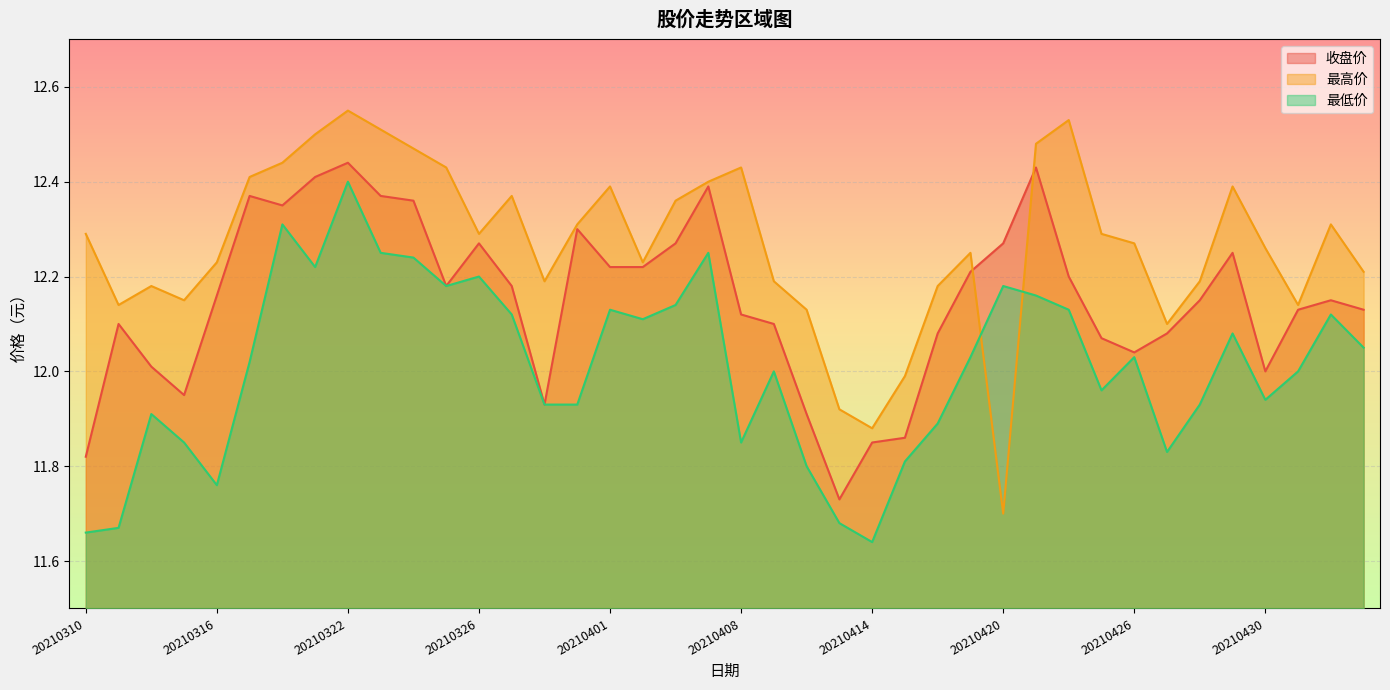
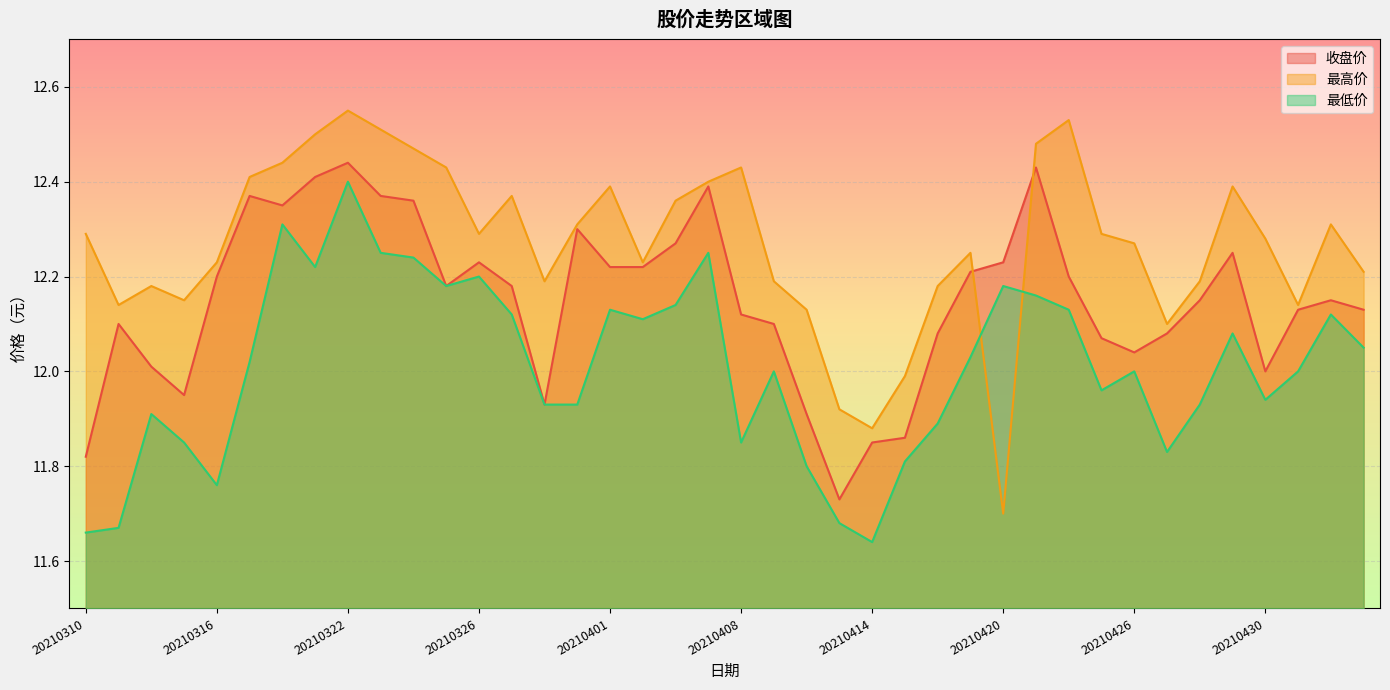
  {
    "收盘价": {
      "20210310": 11.82,
-     "20210316": 12.16,
+     "20210316": 12.20,
      "20210322": 12.44,
-     "20210326": 12.27,
+     "20210326": 12.23,
      "20210401": 12.22,
      "20210408": 12.12,
      "20210414": 11.85,
-     "20210420": 12.27,
+     "20210420": 12.23,
      "20210426": 12.04,
      "20210430": 12.00
    },
    "最高价": {
      "20210310": 12.29,
      "20210316": 12.23,
      "20210322": 12.55,
      "20210326": 12.29,
      "20210401": 12.39,
      "20210408": 12.43,
      "20210414": 11.88,
      "20210420": 11.70,
      "20210426": 12.27,
-     "20210430": 12.26
+     "20210430": 12.28
    },
    "最低价": {
      "20210310": 11.66,
      "20210316": 11.76,
      "20210322": 12.40,
      "20210326": 12.20,
      "20210401": 12.13,
      "20210408": 11.85,
      "20210414": 11.64,
      "20210420": 12.18,
-     "20210426": 12.03,
+     "20210426": 12.00,
      "20210430": 11.94
    }
  }
